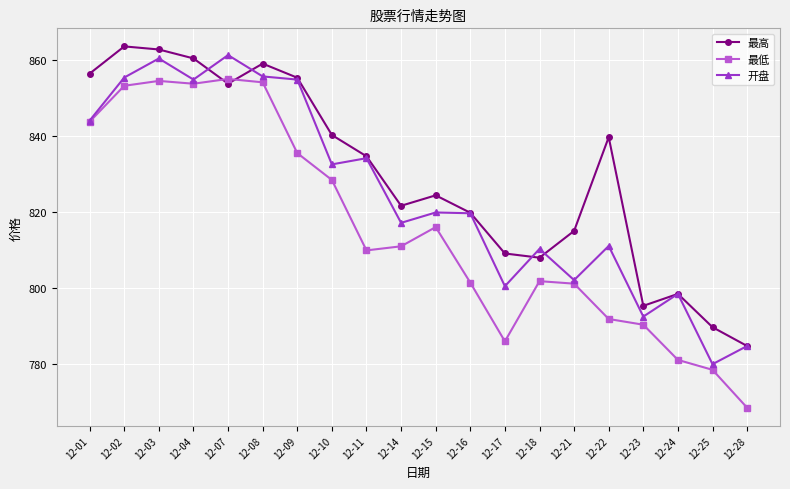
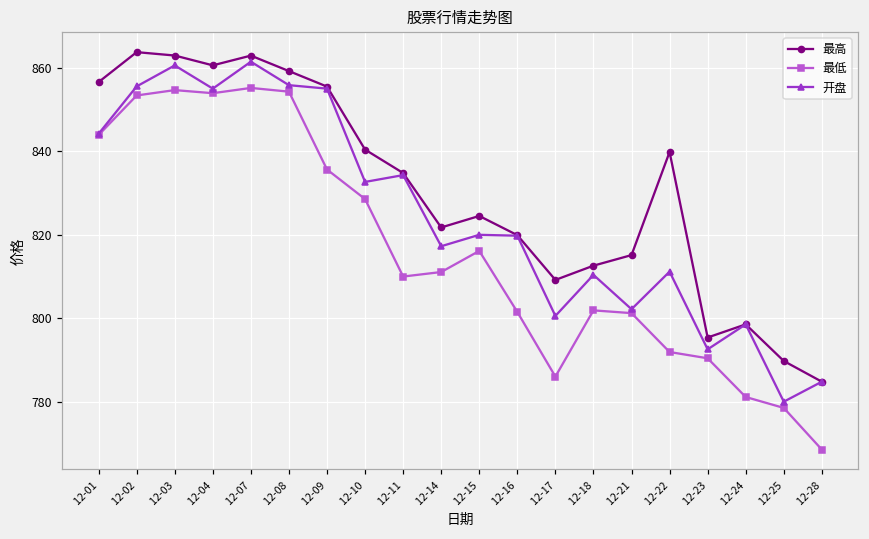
  {
    "最高": {
      "12-01": 857,
      "12-02": 864,
      "12-03": 863,
      "12-04": 861,
-     "12-07": 854,
+     "12-07": 863,
      "12-08": 859,
      "12-10": 840,
      "12-14": 822,
      "12-15": 825,
      "12-17": 809,
-     "12-18": 808,
+     "12-18": 813,
      "12-21": 815,
      "12-22": 840,
      "12-23": 795,
      "12-25": 790
    }
  }
